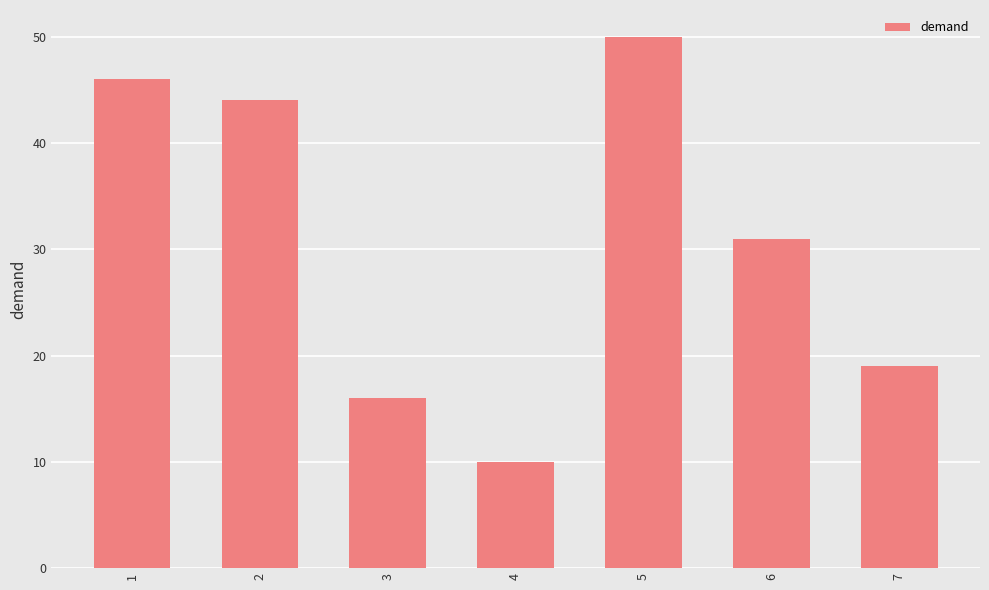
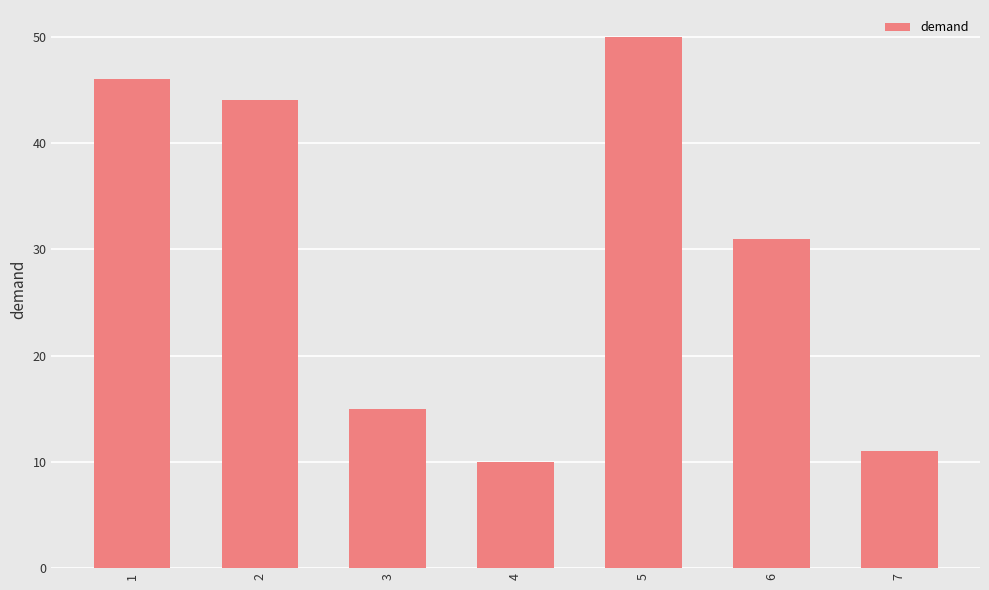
  {
    "1": 46,
    "2": 44,
-   "3": 16,
+   "3": 15,
    "4": 10,
    "5": 50,
    "6": 31,
-   "7": 19
+   "7": 11
  }
